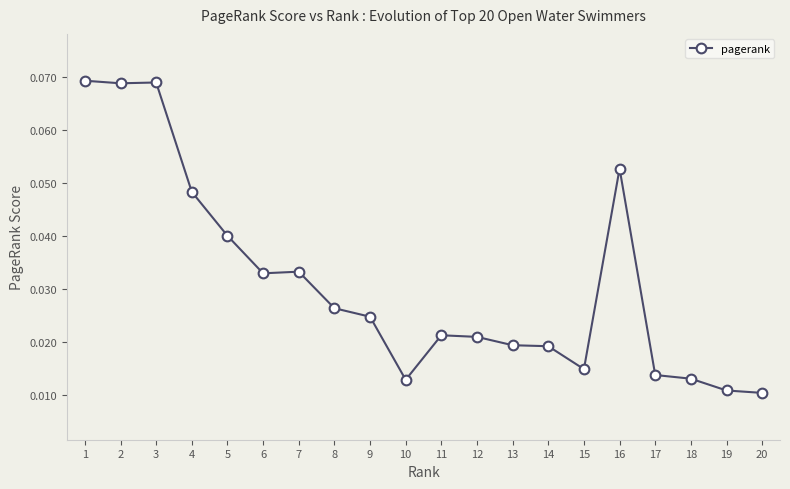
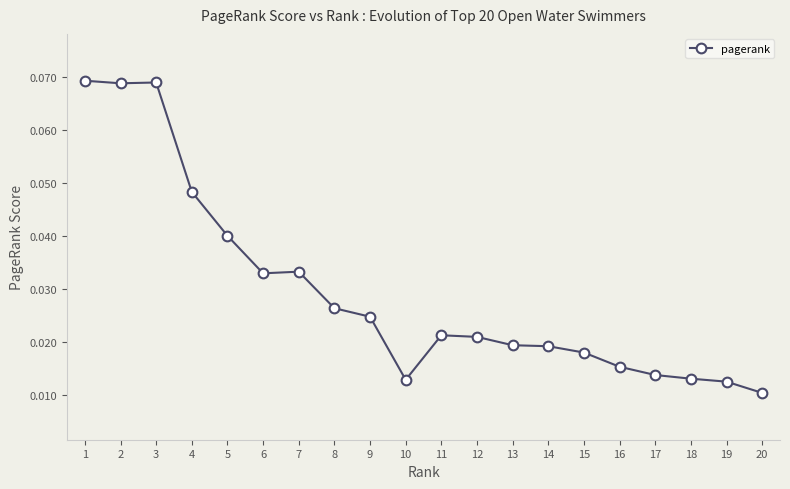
  {
    "1": 0.069,
    "2": 0.069,
    "3": 0.069,
    "4": 0.048,
    "5": 0.040,
    "6": 0.033,
    "7": 0.033,
    "8": 0.026,
    "9": 0.025,
    "10": 0.013,
    "11": 0.021,
    "12": 0.021,
    "13": 0.019,
    "14": 0.019,
-   "15": 0.015,
-   "16": 0.053,
+   "15": 0.018,
+   "16": 0.015,
    "17": 0.014,
    "18": 0.013,
-   "19": 0.011,
+   "19": 0.013,
    "20": 0.010
  }
